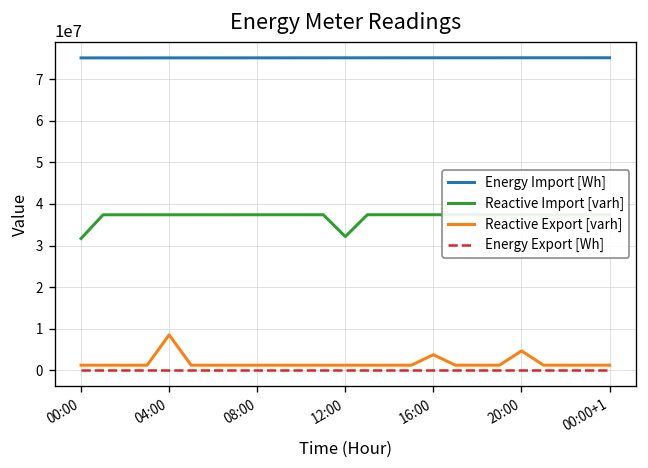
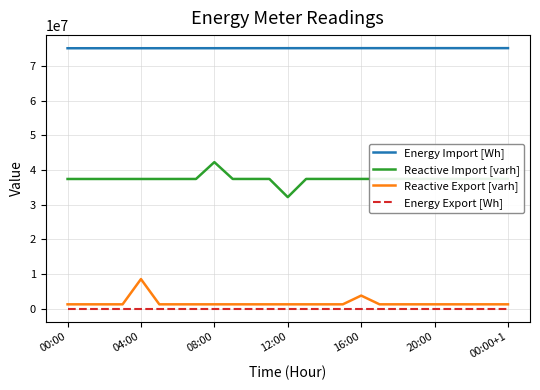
  {
    "Energy Import [Wh]": {
      "00:00": 75000000,
      "04:00": 75000000,
      "08:00": 75000000,
      "12:00": 75000000,
      "16:00": 75000000,
      "20:00": 75000000,
      "00:00+1": 75000000
    },
    "Reactive Import [varh]": {
-     "00:00": 32000000,
+     "00:00": 37000000,
      "04:00": 37000000,
-     "08:00": 37000000,
+     "08:00": 42000000,
      "12:00": 32000000,
      "16:00": 37000000
    },
    "Reactive Export [varh]": {
      "00:00": 1000000,
      "04:00": 9000000,
      "08:00": 1000000,
      "12:00": 1000000,
      "16:00": 4000000,
-     "20:00": 5000000,
+     "20:00": 1000000,
      "00:00+1": 1000000
    },
    "Energy Export [Wh]": {
      "00:00": 0,
      "04:00": 0,
      "08:00": 0,
      "12:00": 0,
      "16:00": 0,
      "20:00": 0,
      "00:00+1": 0
    }
  }
